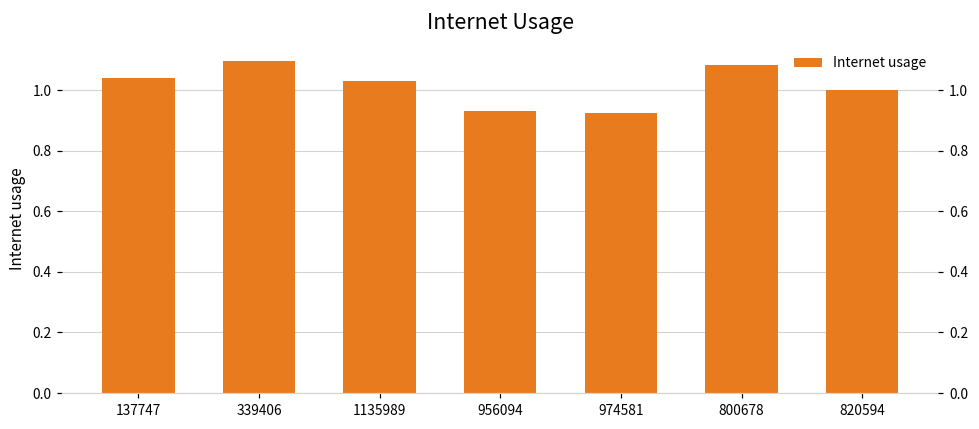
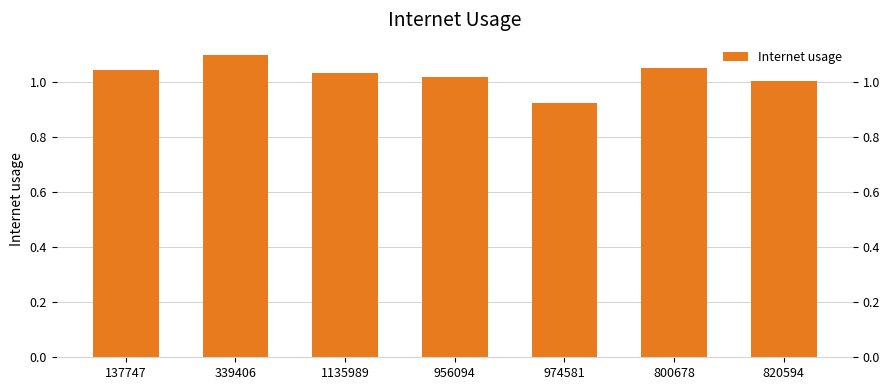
  {
    "137747": 1.04,
    "339406": 1.10,
    "1135989": 1.03,
-   "956094": 0.93,
+   "956094": 1.02,
    "974581": 0.92,
-   "800678": 1.08,
+   "800678": 1.05,
    "820594": 1.00
  }
